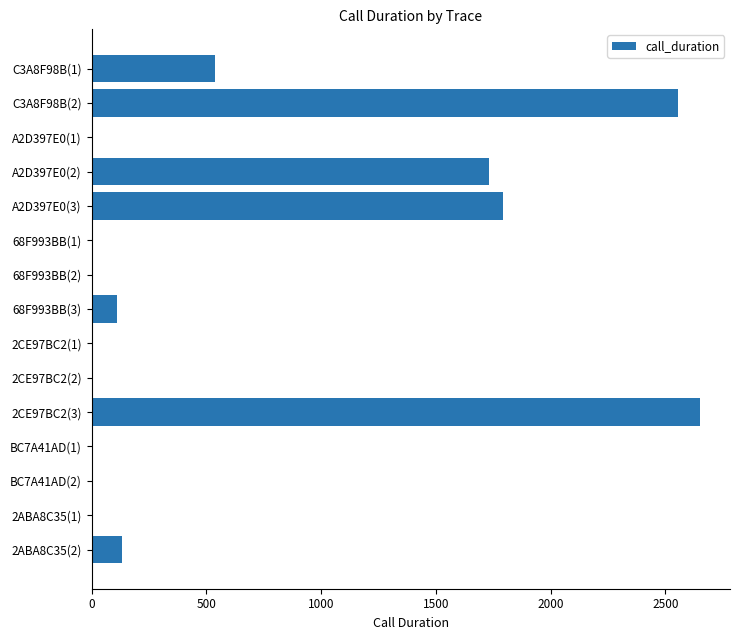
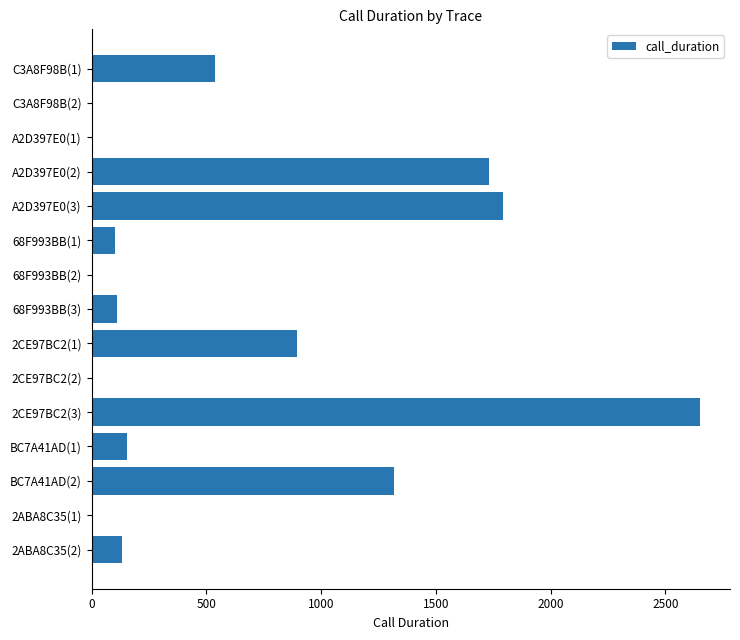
  {
    "C3A8F98B(1)": 540,
-   "C3A8F98B(2)": 2560,
+   "C3A8F98B(2)": 0,
    "A2D397E0(1)": 0,
    "A2D397E0(2)": 1730,
    "A2D397E0(3)": 1790,
-   "68F993BB(1)": 0,
+   "68F993BB(1)": 100,
    "68F993BB(3)": 110,
-   "2CE97BC2(1)": 0,
+   "2CE97BC2(1)": 890,
    "2CE97BC2(3)": 2650,
-   "BC7A41AD(1)": 0,
-   "BC7A41AD(2)": 10,
+   "BC7A41AD(1)": 150,
+   "BC7A41AD(2)": 1320,
    "2ABA8C35(1)": 0,
    "2ABA8C35(2)": 130
  }
